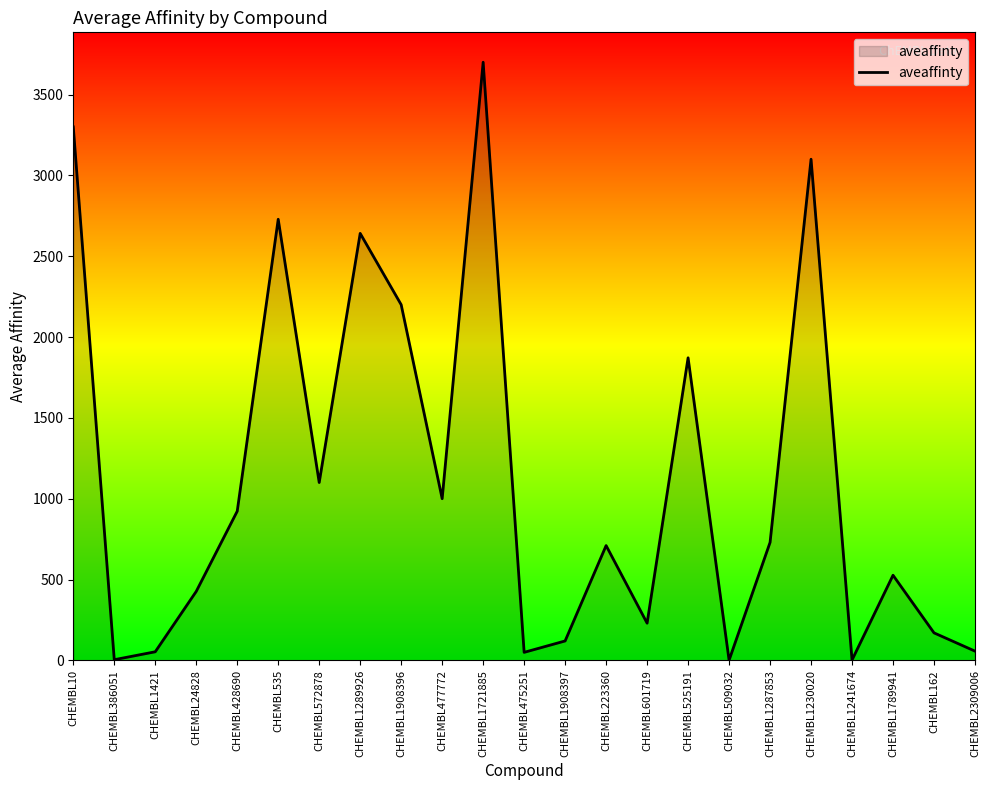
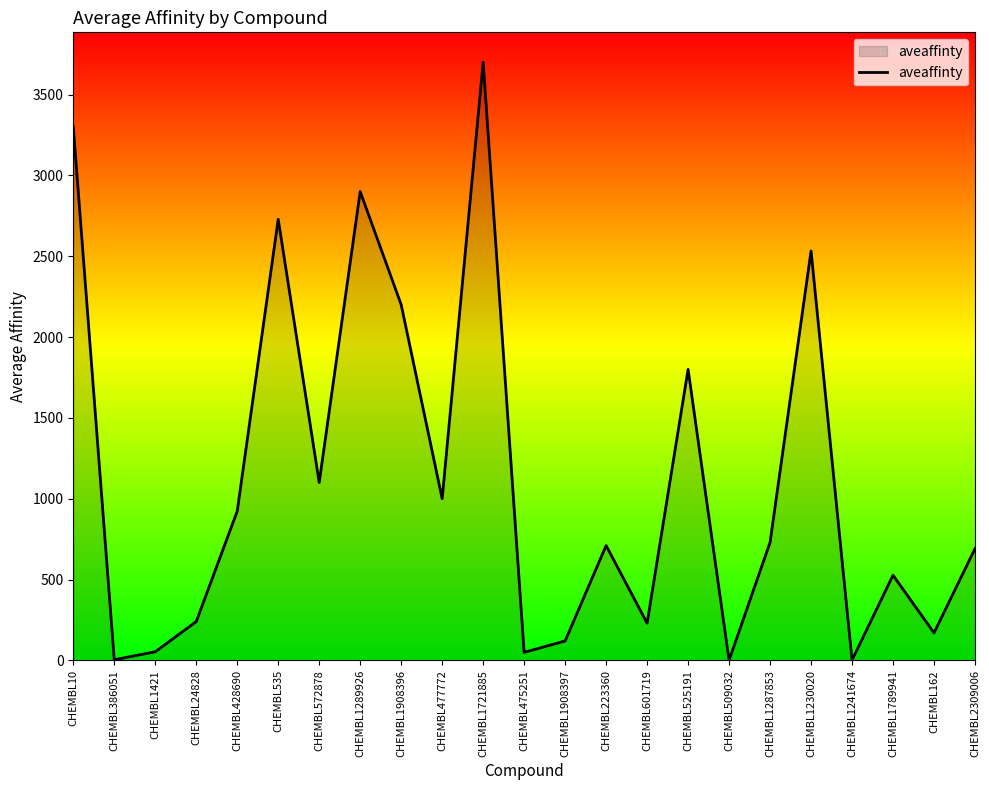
  {
    "CHEMBL10": 3300,
    "CHEMBL386051": 0,
    "CHEMBL1421": 50,
-   "CHEMBL24828": 430,
+   "CHEMBL24828": 240,
    "CHEMBL428690": 920,
    "CHEMBL535": 2730,
    "CHEMBL572878": 1100,
-   "CHEMBL1289926": 2640,
+   "CHEMBL1289926": 2900,
    "CHEMBL1908396": 2200,
    "CHEMBL477772": 1000,
    "CHEMBL1721885": 3700,
    "CHEMBL475251": 50,
    "CHEMBL1908397": 120,
    "CHEMBL223360": 710,
    "CHEMBL601719": 230,
-   "CHEMBL525191": 1870,
+   "CHEMBL525191": 1800,
    "CHEMBL509032": 0,
    "CHEMBL1287853": 730,
-   "CHEMBL1230020": 3100,
+   "CHEMBL1230020": 2530,
    "CHEMBL1241674": 0,
    "CHEMBL1789941": 530,
    "CHEMBL162": 170,
-   "CHEMBL2309006": 60
+   "CHEMBL2309006": 690
  }
